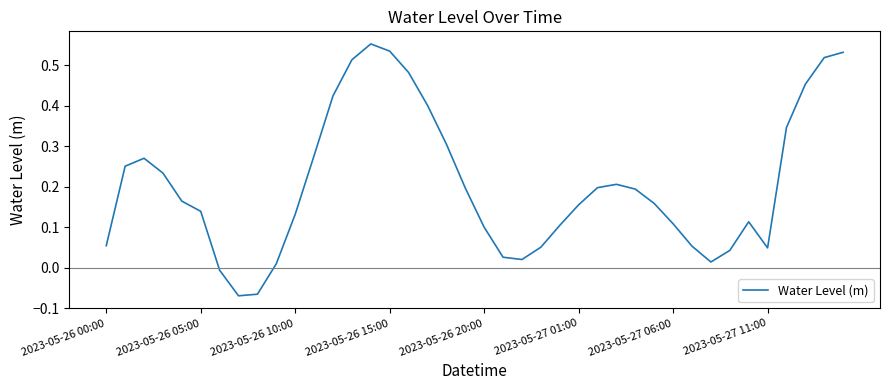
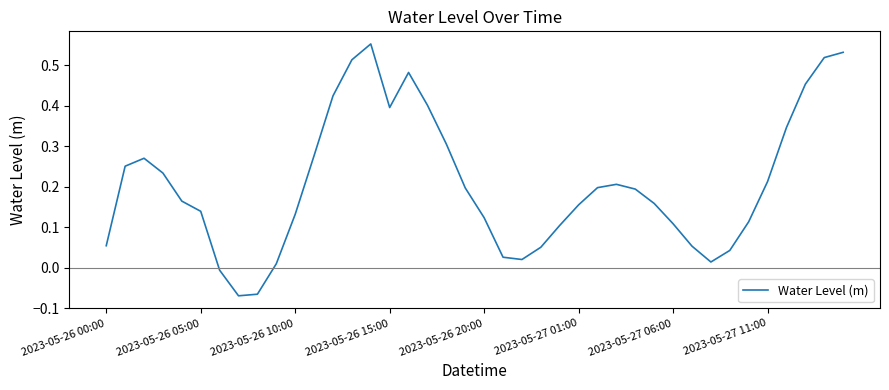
  {
    "2023-05-26 00:00": 0.05,
    "2023-05-26 05:00": 0.14,
    "2023-05-26 10:00": 0.13,
-   "2023-05-26 15:00": 0.54,
-   "2023-05-26 20:00": 0.10,
+   "2023-05-26 15:00": 0.40,
+   "2023-05-26 20:00": 0.12,
    "2023-05-27 01:00": 0.16,
    "2023-05-27 06:00": 0.11,
-   "2023-05-27 11:00": 0.05
+   "2023-05-27 11:00": 0.21
  }
